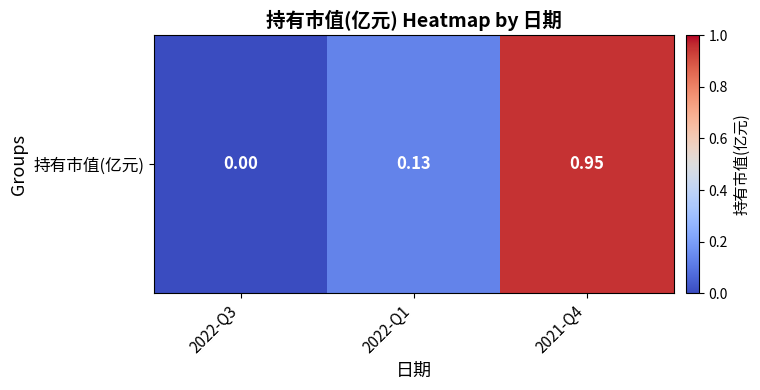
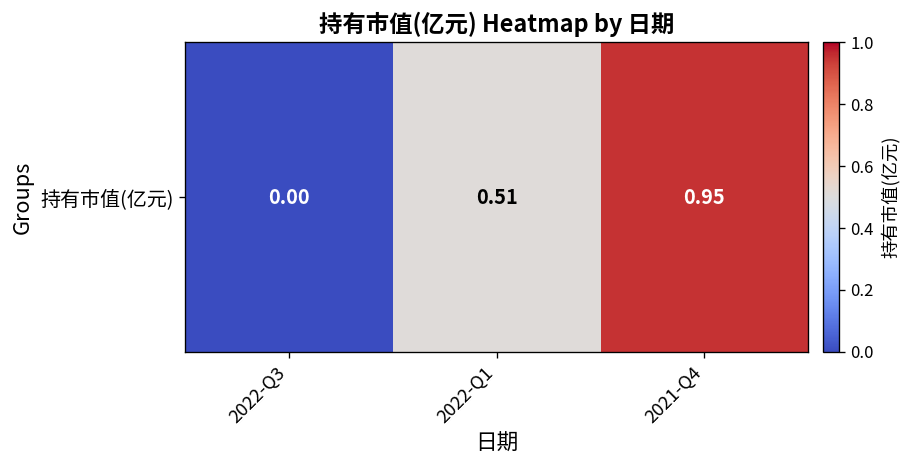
  {
    "持有市值(亿元)": {
      "2022-Q3": 0.00,
-     "2022-Q1": 0.13,
+     "2022-Q1": 0.51,
      "2021-Q4": 0.95
    }
  }
